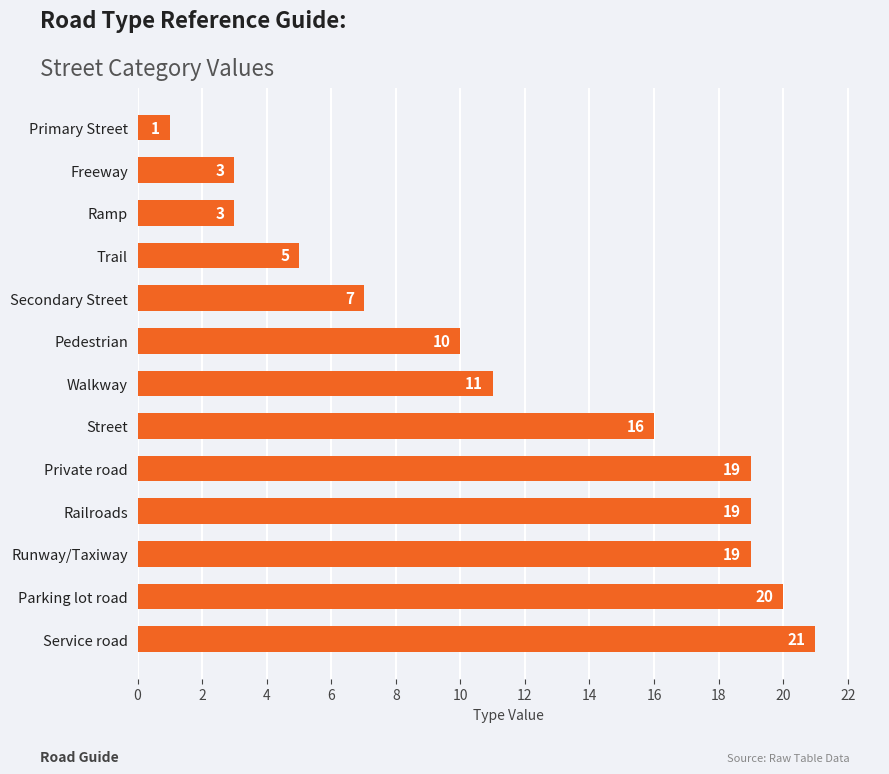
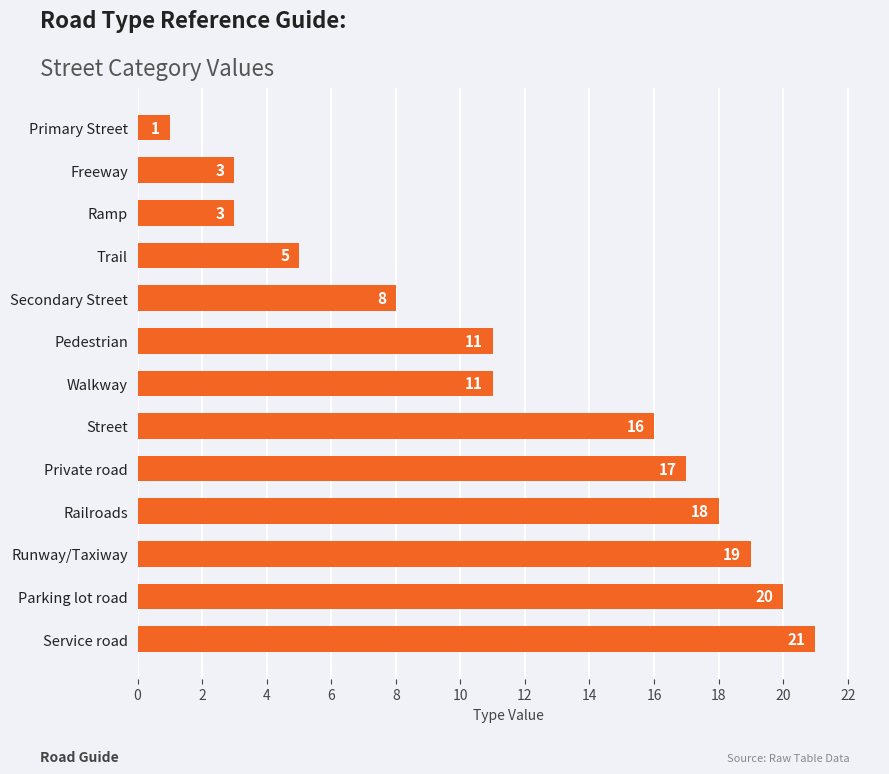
  {
    "Primary Street": 1,
    "Freeway": 3,
    "Ramp": 3,
    "Trail": 5,
-   "Secondary Street": 7,
-   "Pedestrian": 10,
+   "Secondary Street": 8,
+   "Pedestrian": 11,
    "Walkway": 11,
    "Street": 16,
-   "Private road": 19,
-   "Railroads": 19,
+   "Private road": 17,
+   "Railroads": 18,
    "Runway/Taxiway": 19,
    "Parking lot road": 20,
    "Service road": 21
  }
